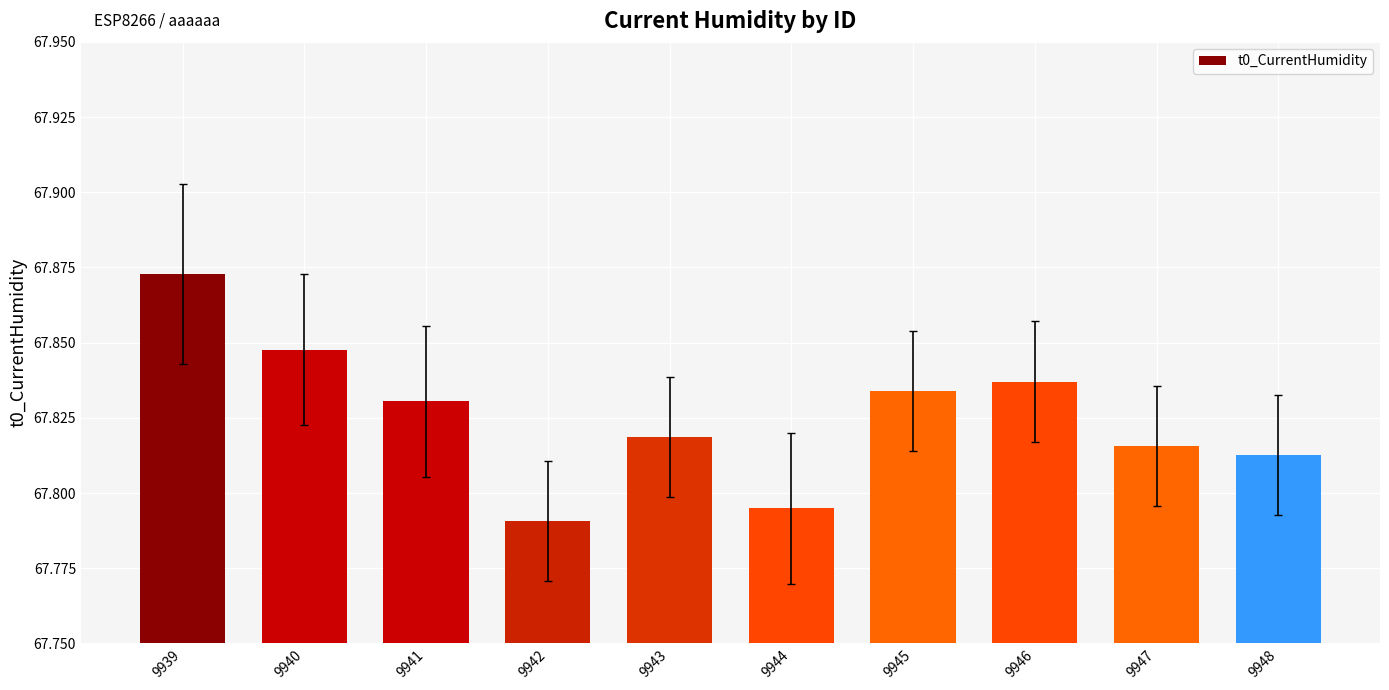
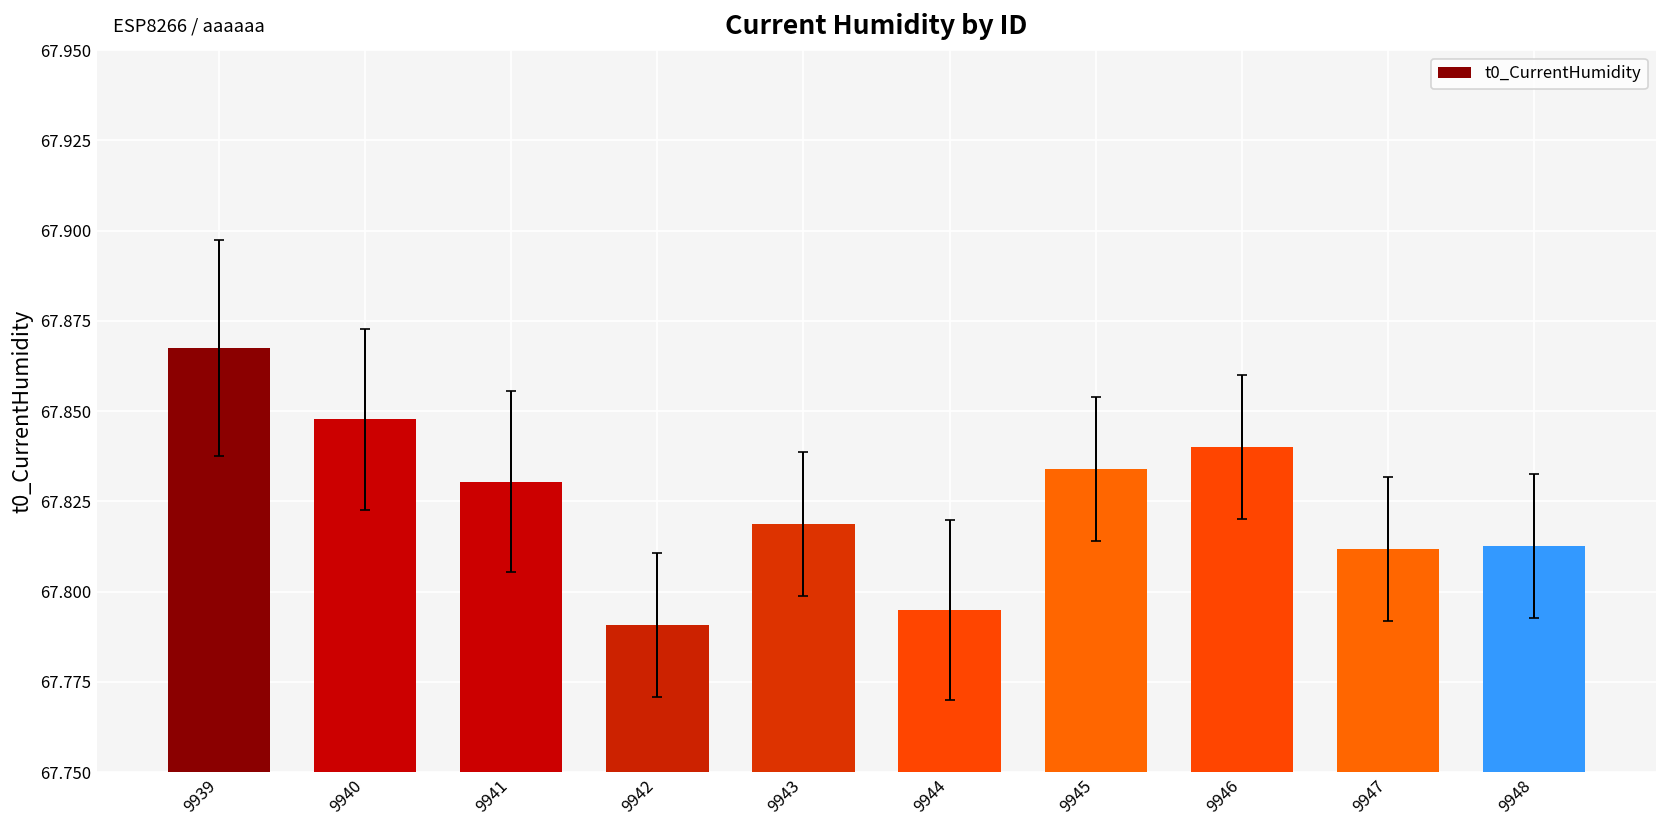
  {
    "t0_CurrentHumidity": {
-     "9939": 67.873,
+     "9939": 67.868,
      "9940": 67.848,
      "9941": 67.830,
      "9942": 67.791,
      "9943": 67.819,
      "9944": 67.795,
      "9945": 67.834,
-     "9946": 67.837,
-     "9947": 67.816,
+     "9946": 67.840,
+     "9947": 67.812,
      "9948": 67.813
    }
  }
